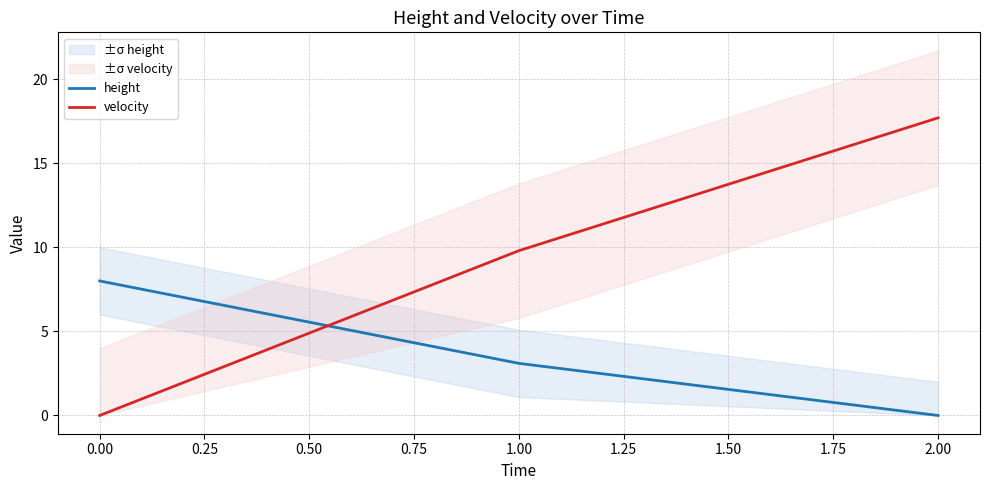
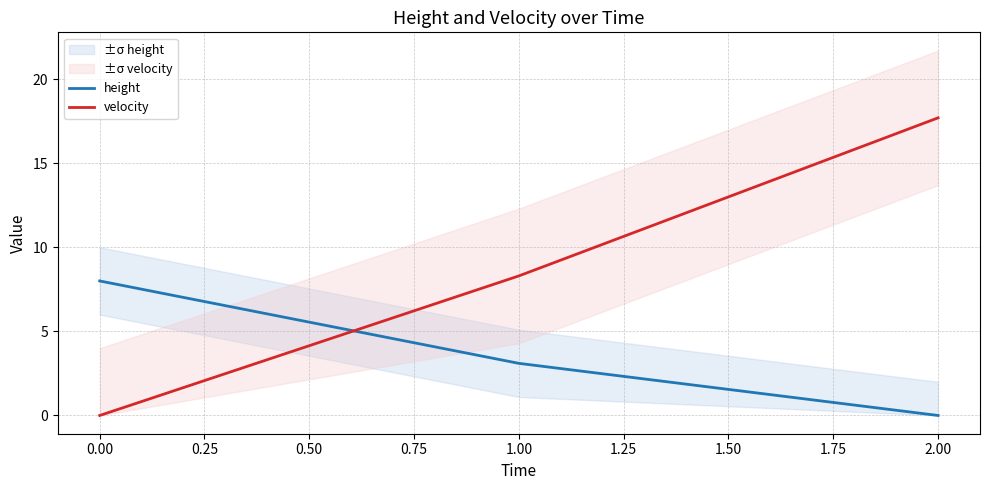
  {
    "height": {
      "0.00": 8.0,
      "1.00": 3.1,
      "2.00": 0.0
    },
    "velocity": {
      "0.00": 0.0,
-     "1.00": 9.8,
+     "1.00": 8.3,
      "2.00": 17.7
    }
  }
